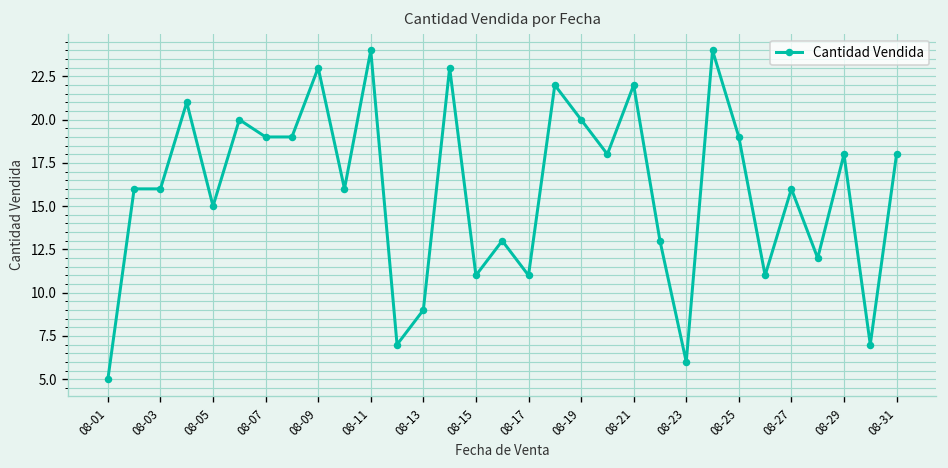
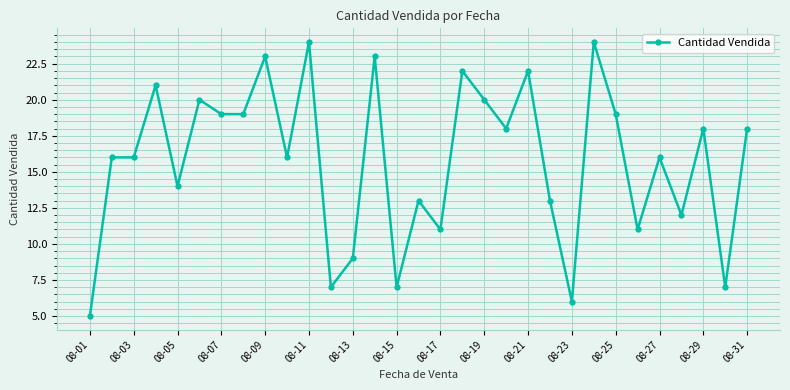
  {
    "08-01": 5,
    "08-03": 16,
-   "08-05": 15,
+   "08-05": 14,
    "08-07": 19,
    "08-09": 23,
    "08-11": 24,
    "08-13": 9,
-   "08-15": 11,
+   "08-15": 7,
    "08-17": 11,
    "08-19": 20,
    "08-21": 22,
    "08-23": 6,
    "08-25": 19,
    "08-27": 16,
    "08-29": 18,
    "08-31": 18
  }
